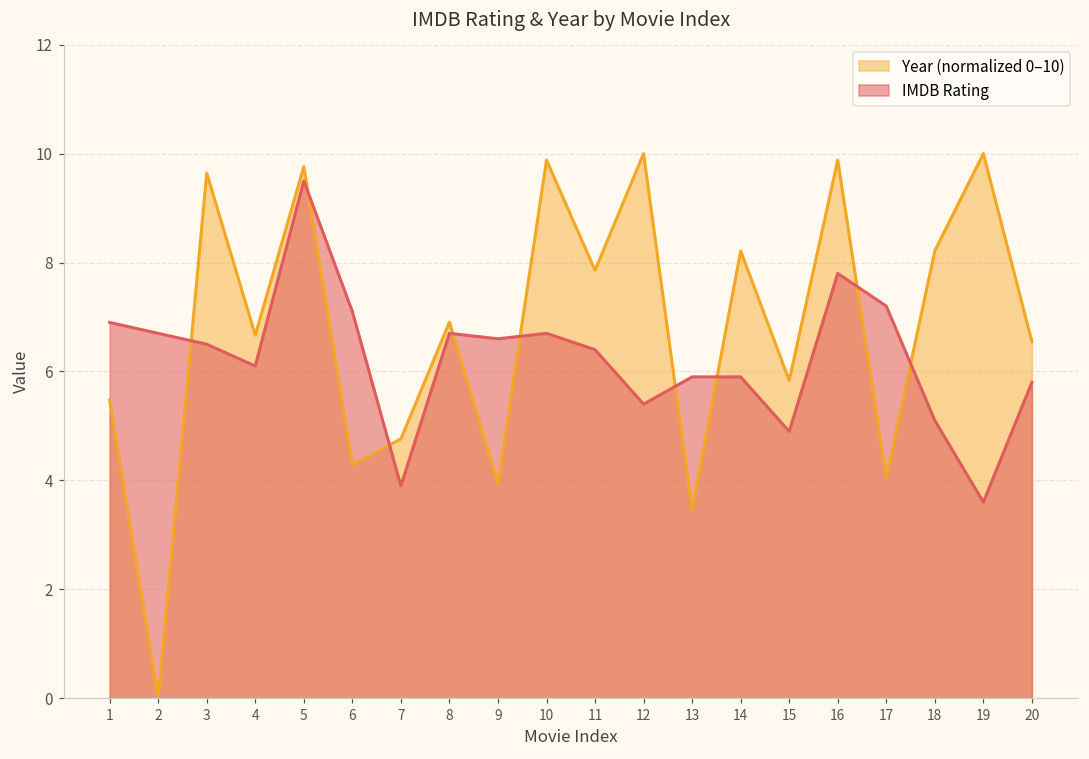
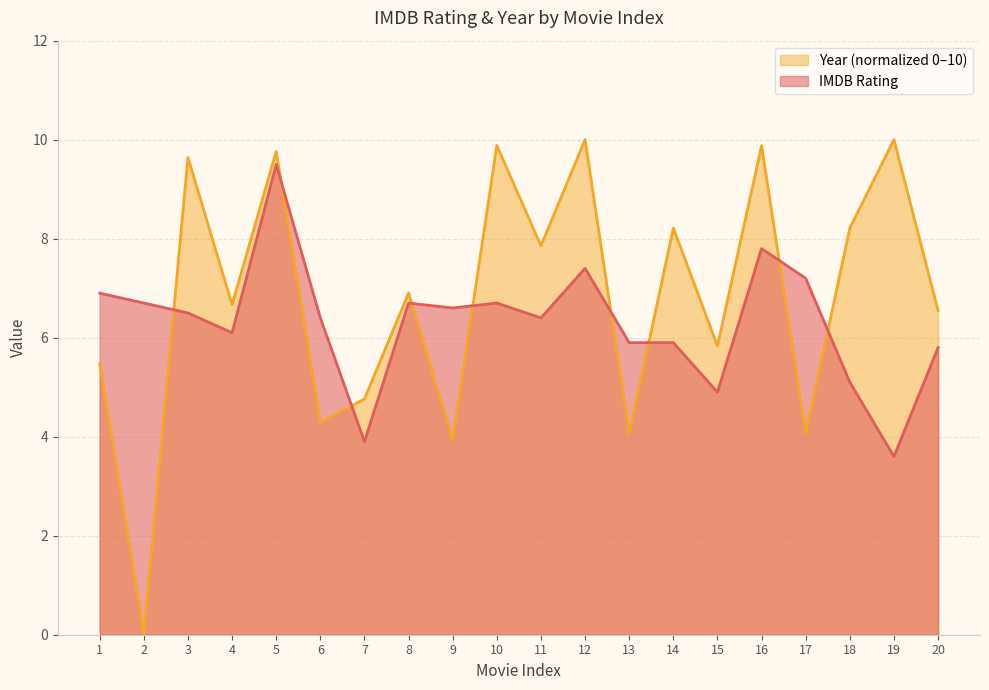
  {
    "Year (normalized 0–10)": {
      "1": 5.5,
      "2": 0.0,
      "3": 9.6,
      "4": 6.7,
      "5": 9.8,
      "6": 4.3,
      "7": 4.8,
      "8": 6.9,
      "9": 3.9,
      "10": 9.9,
      "11": 7.9,
      "12": 10.0,
-     "13": 3.5,
+     "13": 4.0,
      "14": 8.2,
      "15": 5.8,
      "16": 9.9,
      "17": 4.0,
      "18": 8.2,
      "19": 10.0,
      "20": 6.5
    },
    "IMDB Rating": {
      "1": 6.9,
      "2": 6.7,
      "3": 6.5,
      "4": 6.1,
      "5": 9.5,
-     "6": 7.1,
+     "6": 6.4,
      "7": 3.9,
      "8": 6.7,
      "9": 6.6,
      "10": 6.7,
      "11": 6.4,
-     "12": 5.4,
+     "12": 7.4,
      "13": 5.9,
      "14": 5.9,
      "15": 4.9,
      "16": 7.8,
      "17": 7.2,
      "18": 5.1,
      "19": 3.6,
      "20": 5.8
    }
  }
